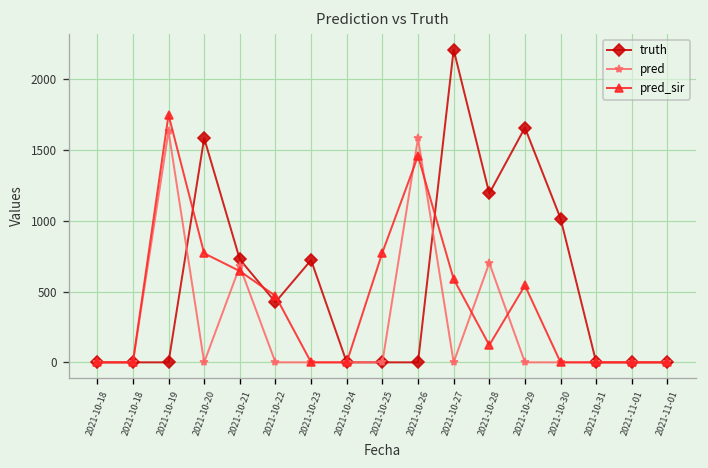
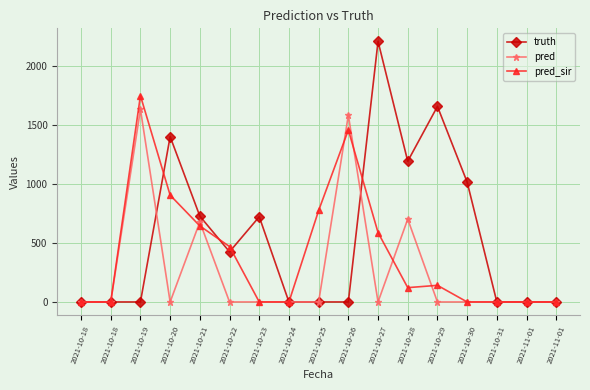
  {
    "truth": {
      "2021-10-19": 0,
-     "2021-10-20": 1590,
+     "2021-10-20": 1400,
      "2021-10-21": 730,
      "2021-10-22": 430,
      "2021-10-23": 720,
      "2021-10-26": 0,
      "2021-10-27": 2210,
      "2021-10-28": 1190,
      "2021-10-29": 1660,
      "2021-10-30": 1020
    },
    "pred": {
      "2021-10-19": 1630,
      "2021-10-20": 0,
      "2021-10-21": 680,
      "2021-10-22": 0,
      "2021-10-26": 1590,
      "2021-10-27": 0,
      "2021-10-28": 700,
      "2021-10-29": 0
    },
    "pred_sir": {
      "2021-10-19": 1750,
-     "2021-10-20": 770,
+     "2021-10-20": 910,
      "2021-10-21": 650,
      "2021-10-22": 470,
      "2021-10-25": 780,
      "2021-10-26": 1460,
      "2021-10-27": 590,
      "2021-10-28": 120,
-     "2021-10-29": 540
+     "2021-10-29": 140
    }
  }
